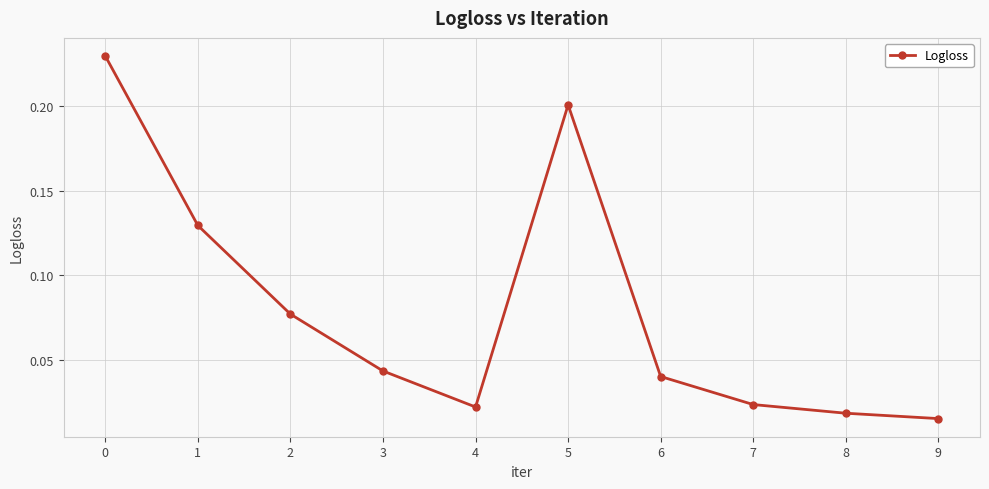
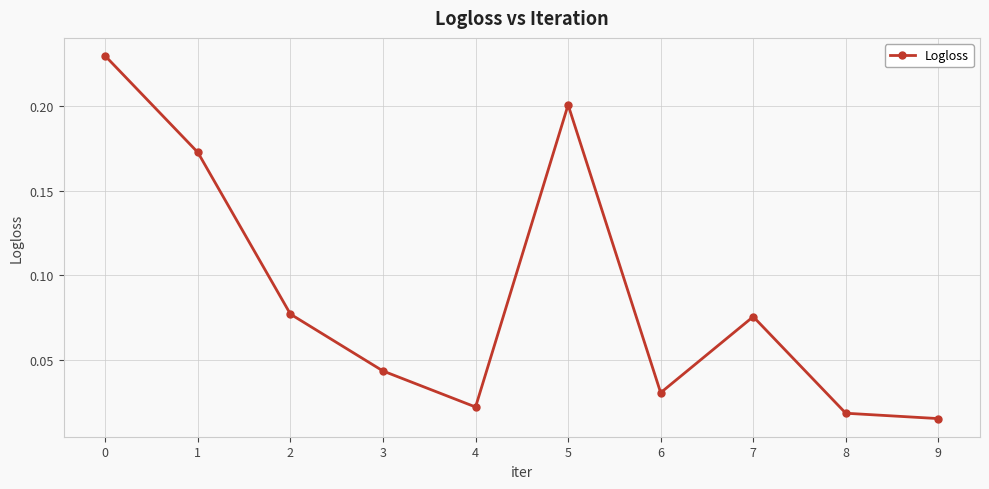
  {
    "0": 0.229,
-   "1": 0.129,
+   "1": 0.173,
    "2": 0.077,
    "3": 0.043,
    "4": 0.022,
    "5": 0.201,
-   "6": 0.040,
-   "7": 0.024,
+   "6": 0.031,
+   "7": 0.076,
    "8": 0.019,
    "9": 0.015
  }
